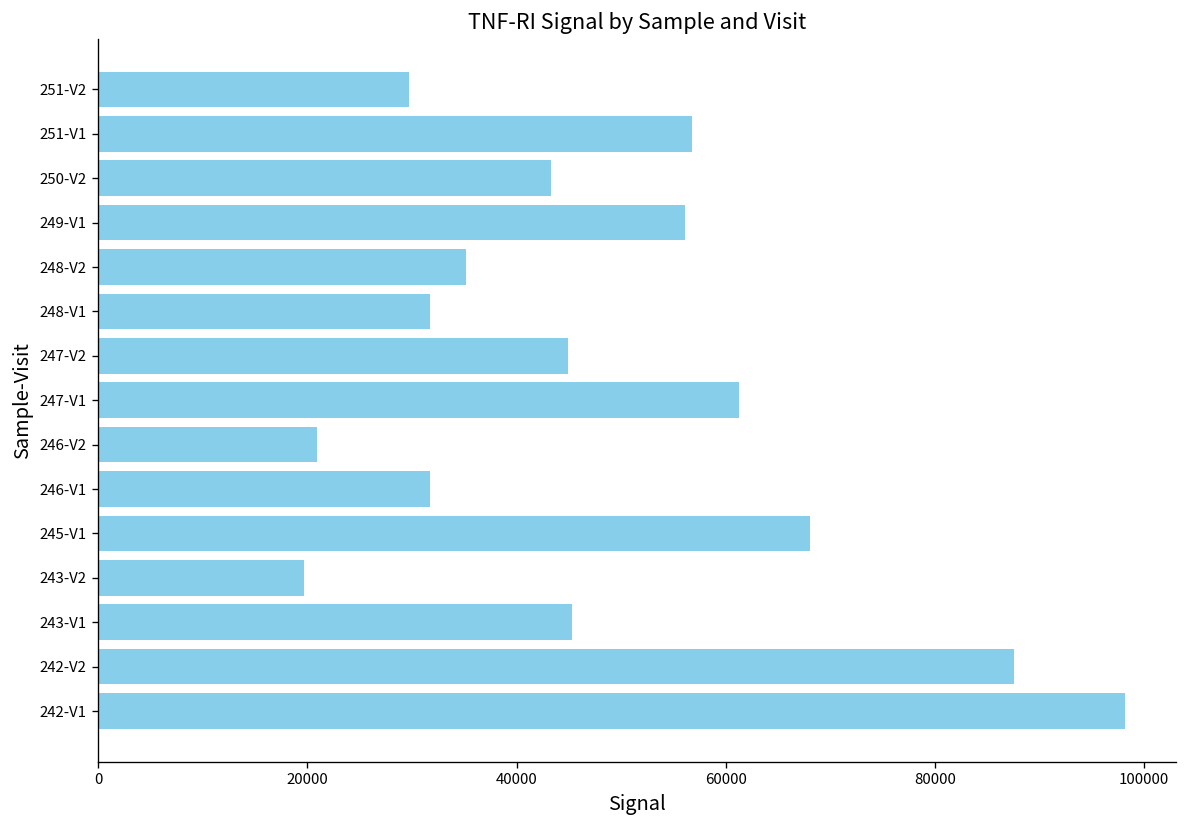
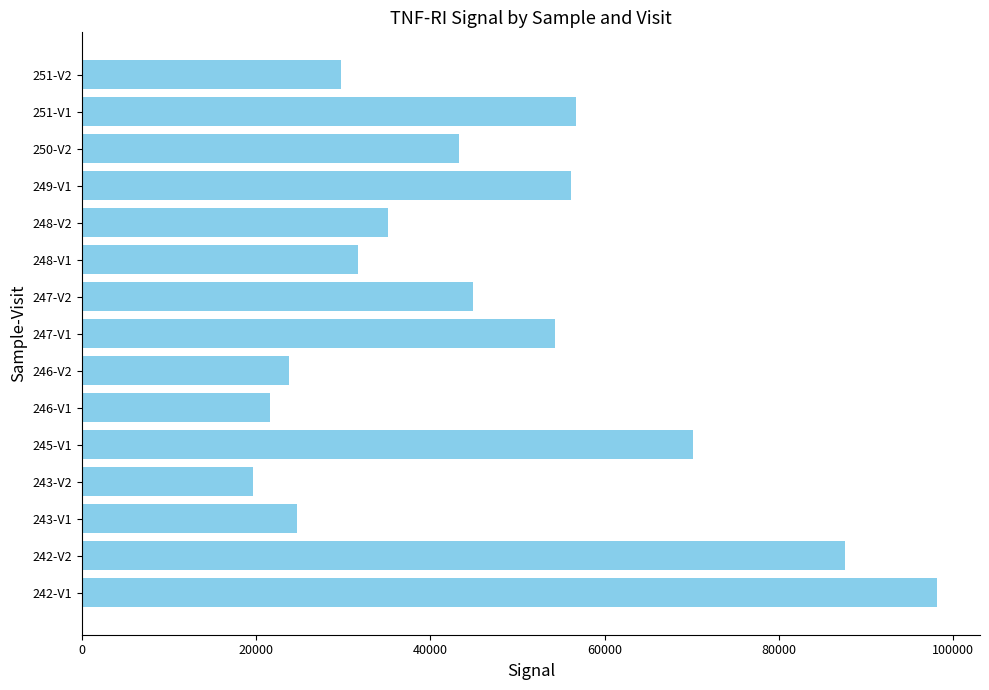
  {
    "251-V2": 30000,
    "251-V1": 57000,
    "250-V2": 43000,
    "249-V1": 56000,
    "248-V2": 35000,
    "248-V1": 32000,
    "247-V2": 45000,
-   "247-V1": 61000,
-   "246-V2": 21000,
-   "246-V1": 32000,
-   "245-V1": 68000,
+   "247-V1": 54000,
+   "246-V2": 24000,
+   "246-V1": 22000,
+   "245-V1": 70000,
    "243-V2": 20000,
-   "243-V1": 45000,
+   "243-V1": 25000,
    "242-V2": 88000,
    "242-V1": 98000
  }
